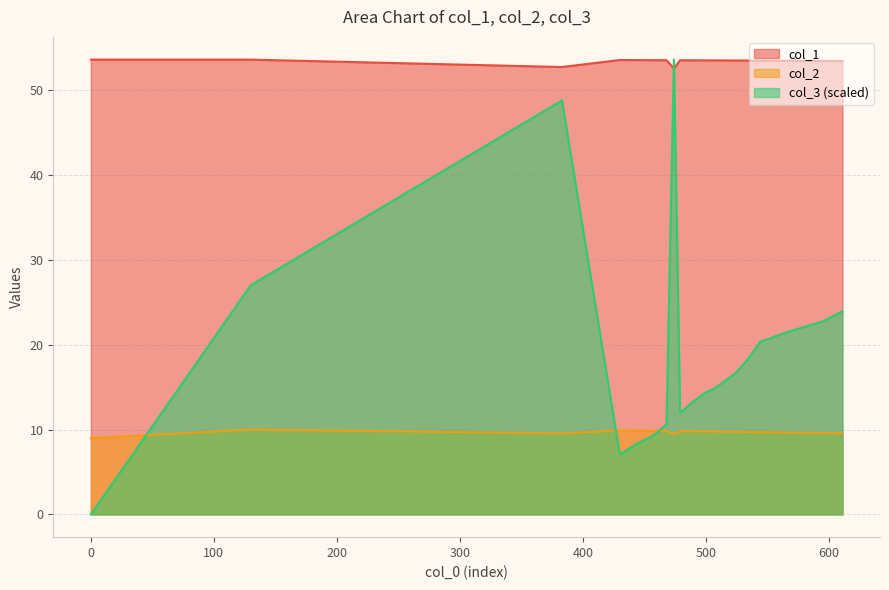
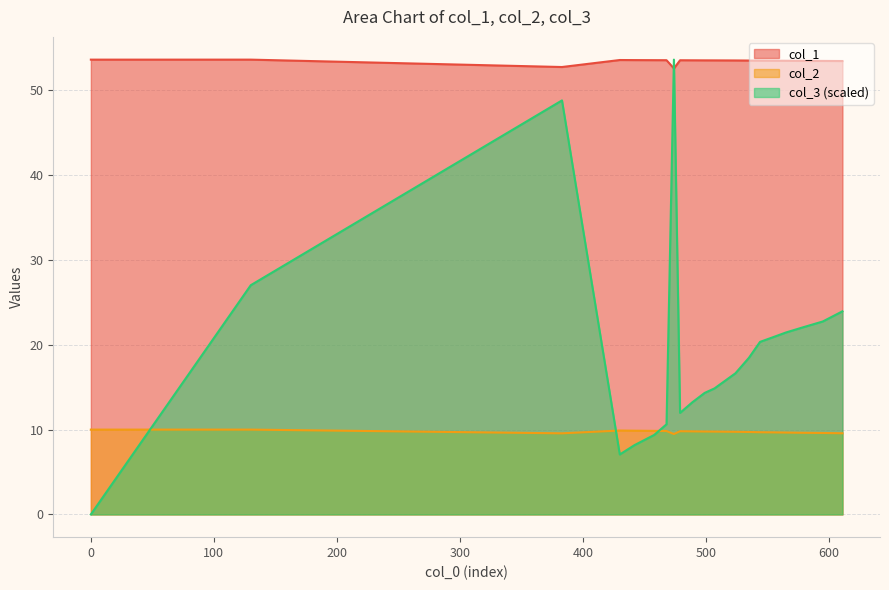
  {
    "col_1": {
      "0": 54
    },
    "col_2": {
-     "0": 9
+     "0": 10
    },
    "col_3 (scaled)": {
      "0": 0
    }
  }
